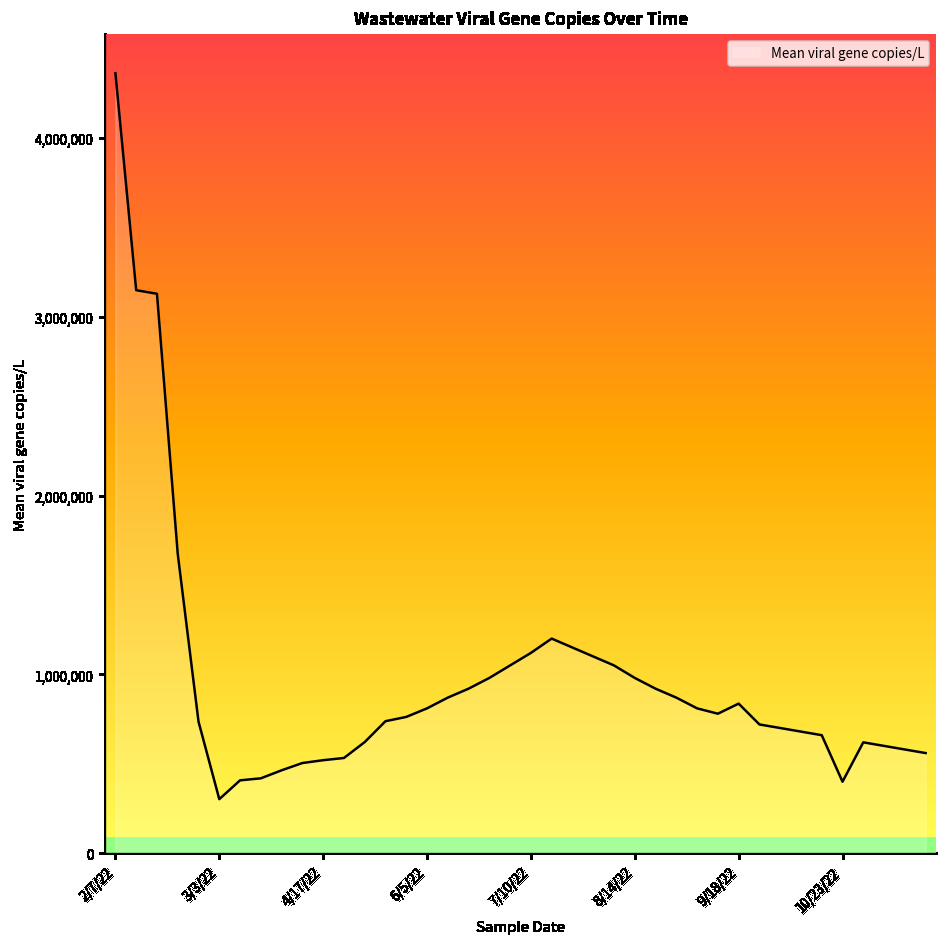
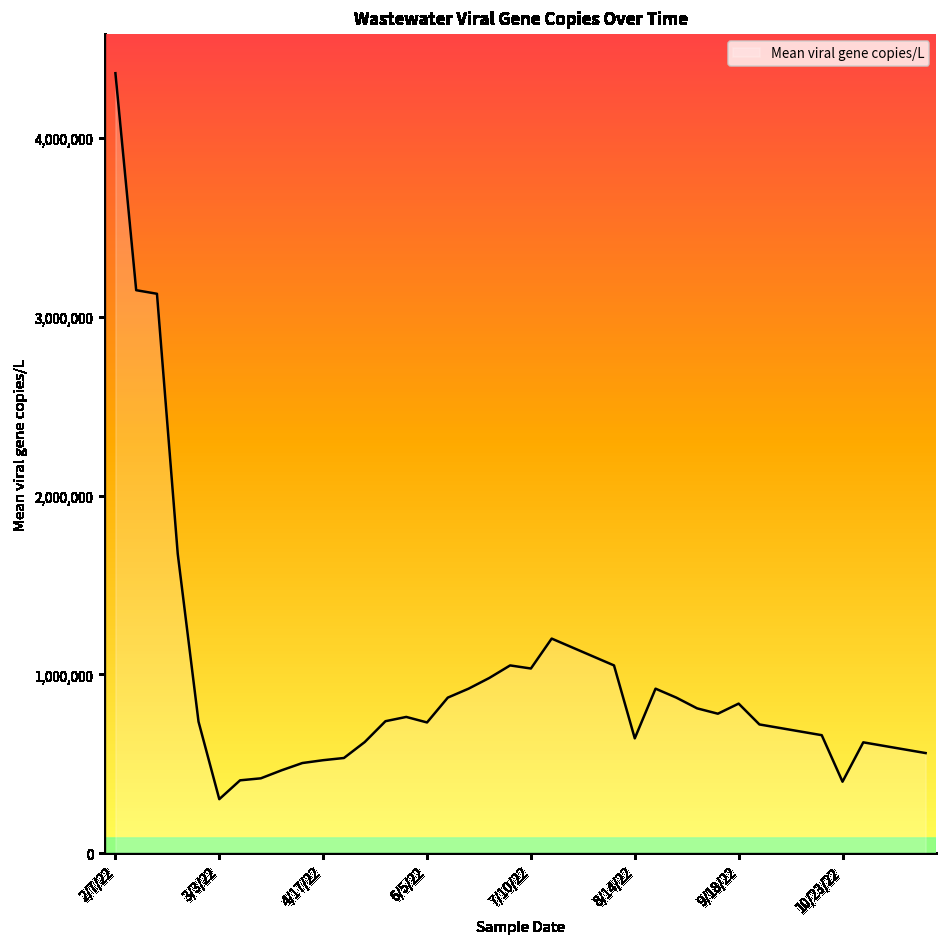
  {
    "2/7/22": "4,360,000",
    "3/3/22": "300,000",
    "4/17/22": "520,000",
-   "6/5/22": "810,000",
-   "7/10/22": "1,120,000",
-   "8/14/22": "980,000",
+   "6/5/22": "730,000",
+   "7/10/22": "1,030,000",
+   "8/14/22": "640,000",
    "9/18/22": "840,000",
    "10/23/22": "400,000"
  }
